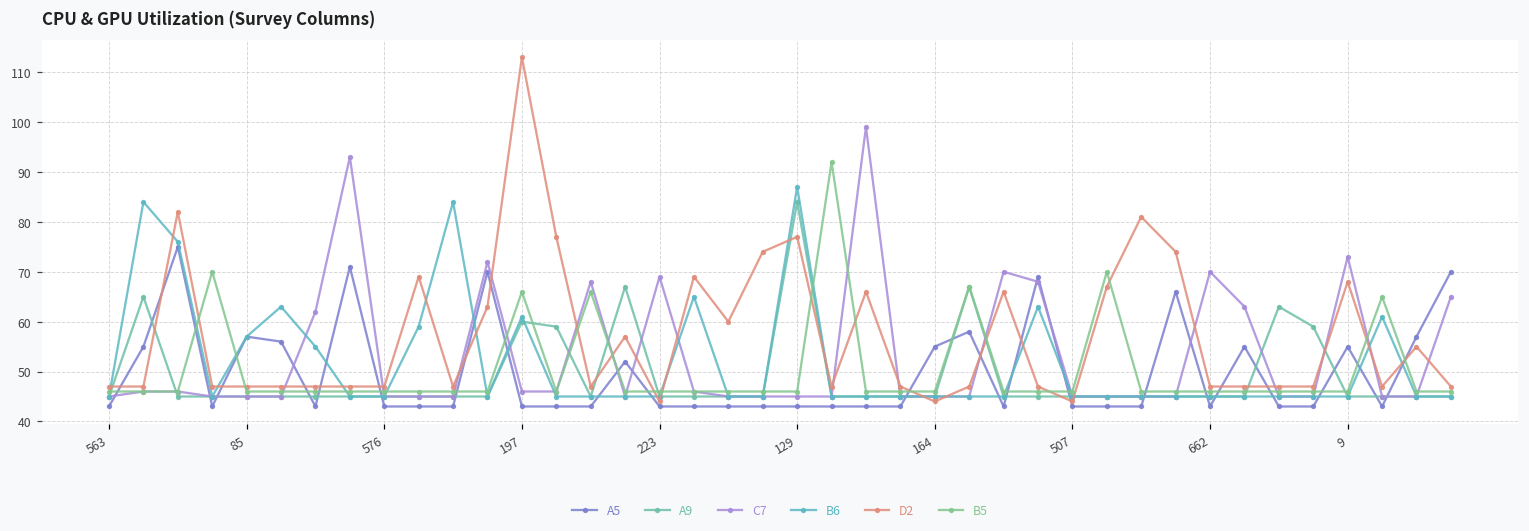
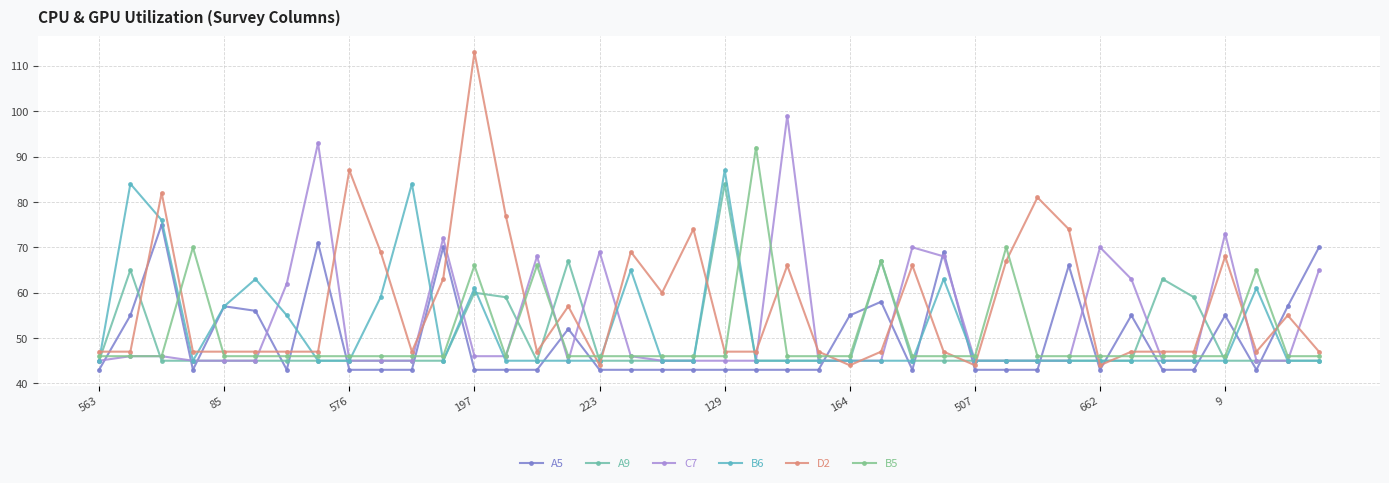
  {
    "D2": {
      "563": 47,
      "85": 47,
-     "576": 47,
+     "576": 87,
      "197": 113,
      "223": 44,
-     "129": 77,
+     "129": 47,
      "164": 44,
      "507": 44,
-     "662": 47
+     "662": 44
    }
  }
